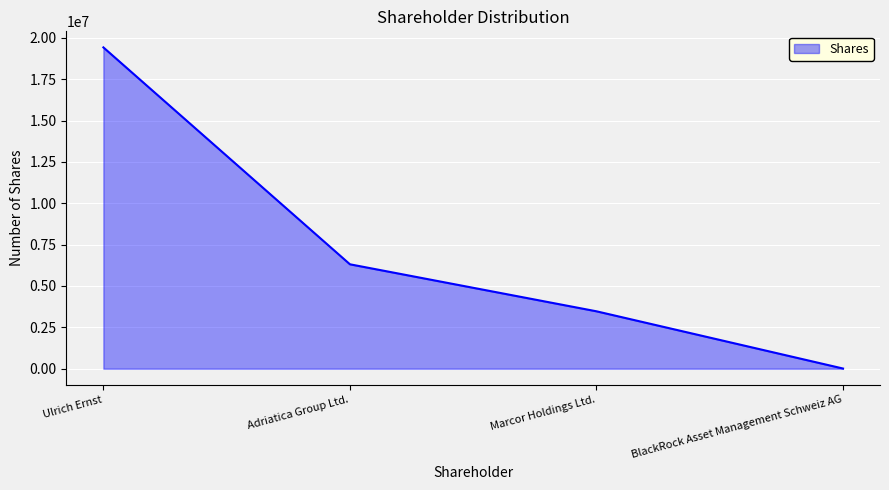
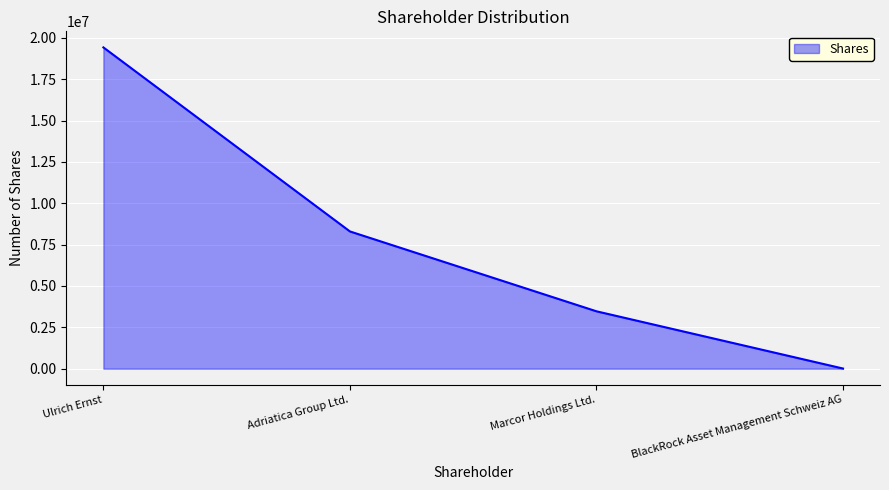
  {
    "Ulrich Ernst": 19400000,
-   "Adriatica Group Ltd.": 6300000,
+   "Adriatica Group Ltd.": 8300000,
    "Marcor Holdings Ltd.": 3500000,
    "BlackRock Asset Management Schweiz AG": 0
  }
